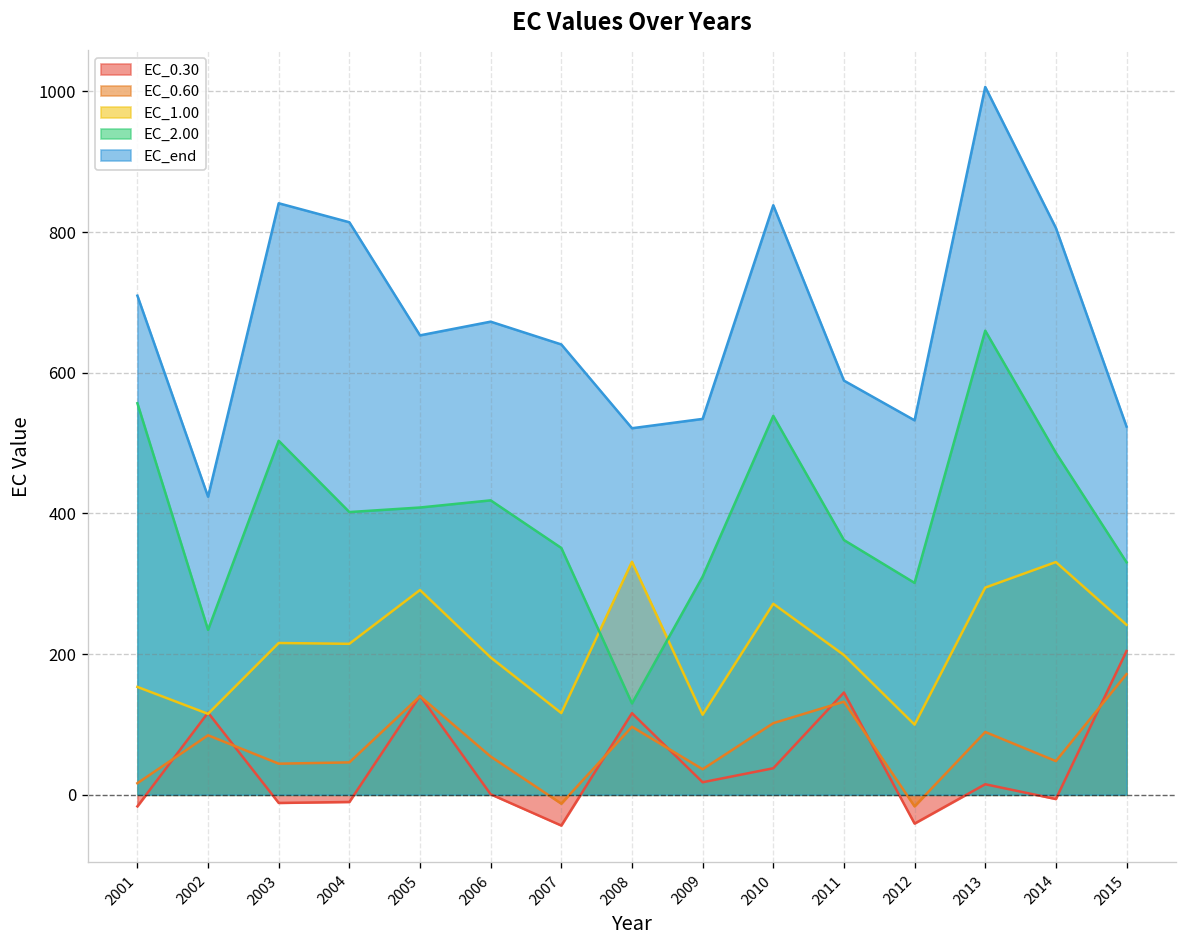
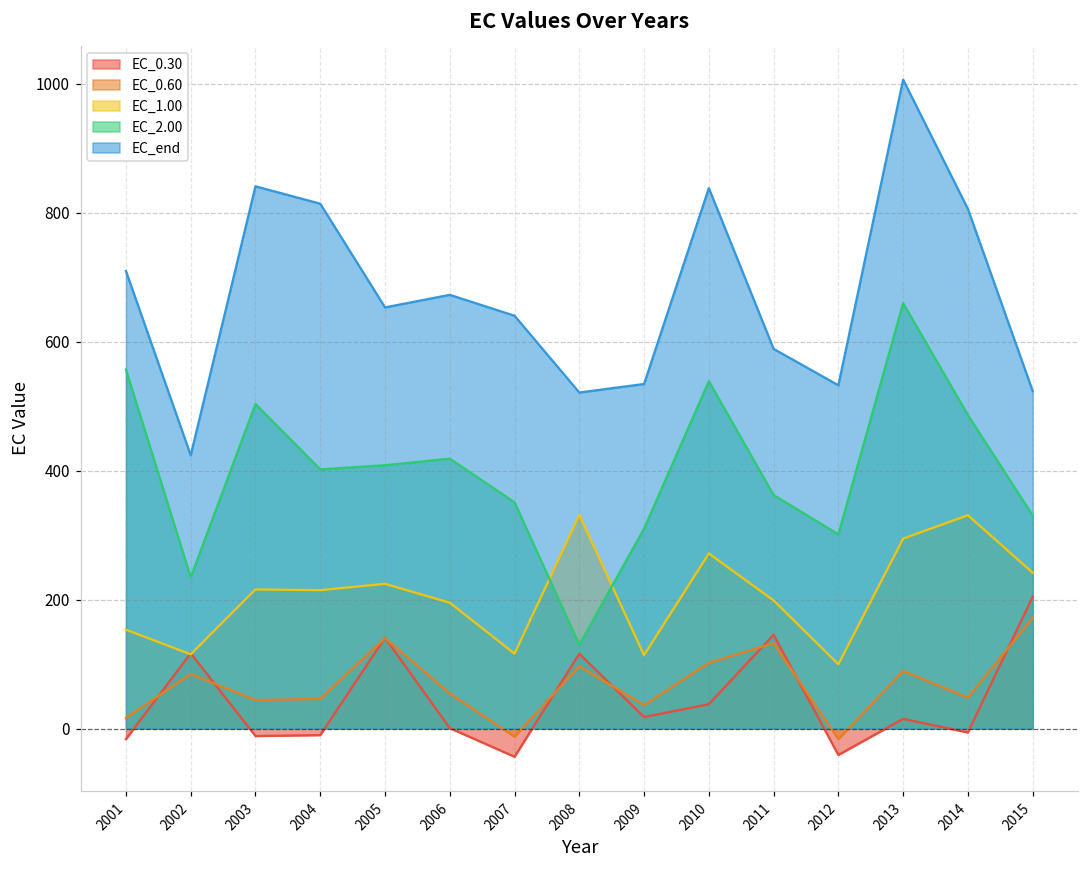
  {
    "EC_1.00": {
      "2001": 150,
      "2003": 220,
      "2004": 210,
-     "2005": 290,
+     "2005": 220,
      "2006": 200,
      "2007": 120,
      "2008": 330,
      "2009": 110,
      "2010": 270,
      "2011": 200,
      "2012": 100,
      "2013": 290,
      "2014": 330,
      "2015": 240
    },
    "EC_2.00": {
      "2001": 560,
      "2002": 230,
      "2003": 500,
      "2004": 400,
      "2005": 410,
      "2006": 420,
      "2007": 350,
      "2008": 130,
      "2009": 310,
      "2010": 540,
      "2011": 360,
      "2012": 300,
      "2013": 660,
      "2014": 490,
      "2015": 330
    },
    "EC_end": {
      "2001": 710,
      "2002": 420,
      "2003": 840,
      "2004": 810,
      "2005": 650,
      "2006": 670,
      "2007": 640,
      "2008": 520,
      "2009": 530,
      "2010": 840,
      "2011": 590,
      "2012": 530,
      "2013": 1010,
      "2014": 810,
      "2015": 520
    }
  }
